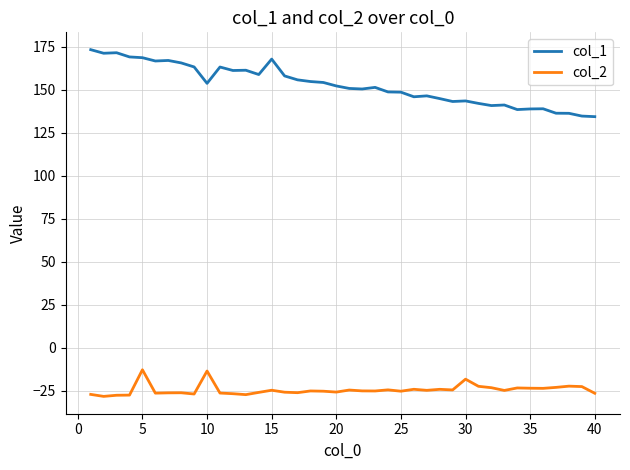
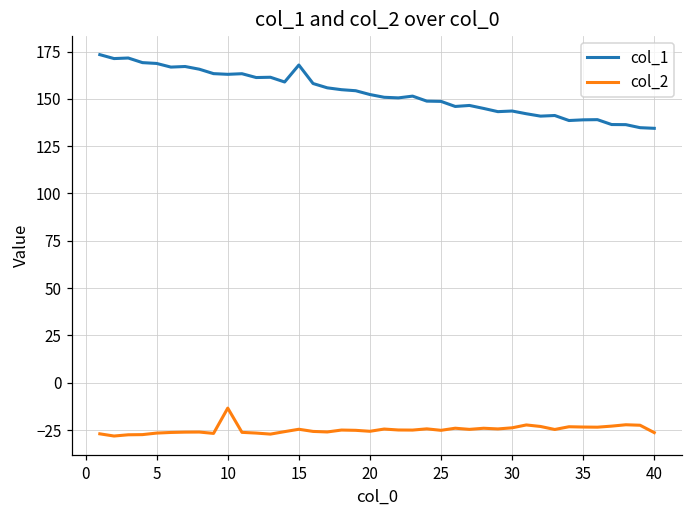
  {
    "col_1": {
      "5": 169,
-     "10": 154,
+     "10": 163,
      "15": 168,
      "20": 152,
      "25": 149,
      "30": 144,
      "35": 139,
      "40": 134
    },
    "col_2": {
-     "5": -13,
+     "5": -27,
      "10": -13,
      "15": -25,
      "20": -26,
      "25": -25,
-     "30": -18,
+     "30": -24,
      "35": -23,
      "40": -26
    }
  }
